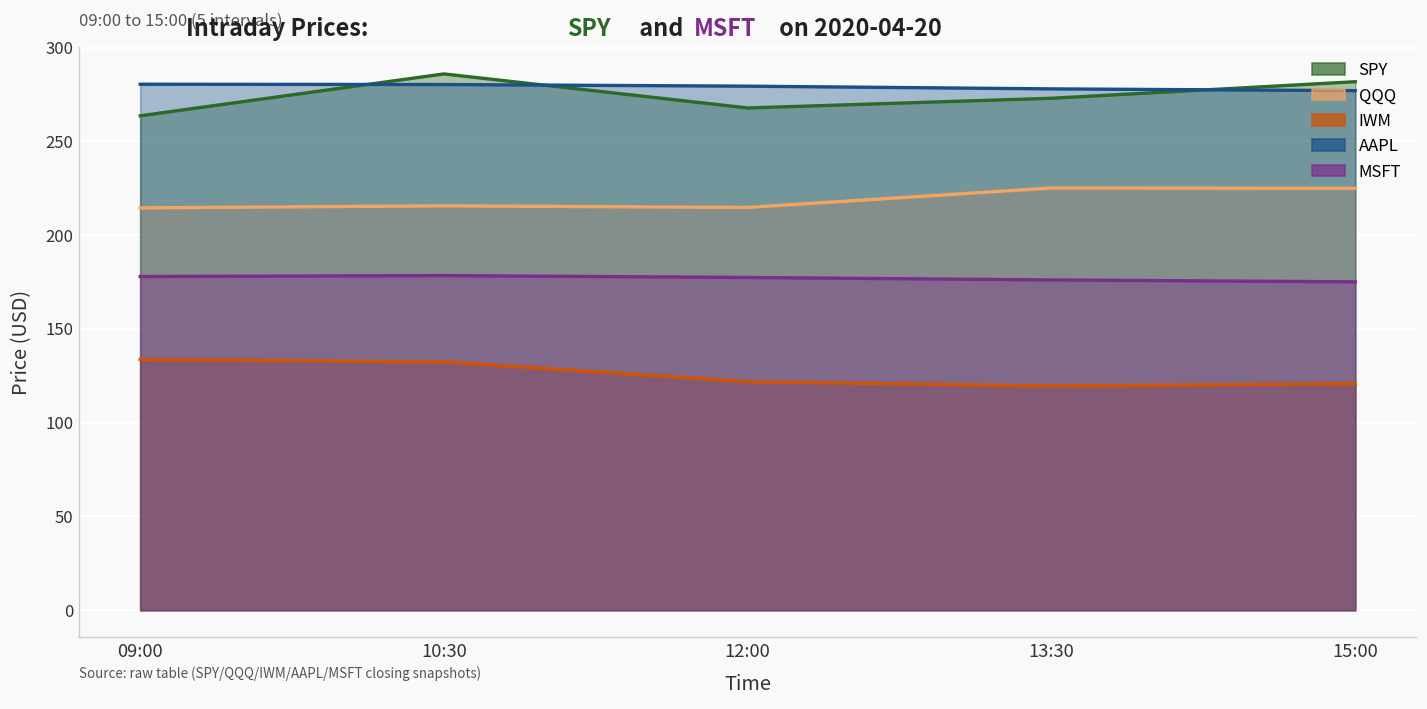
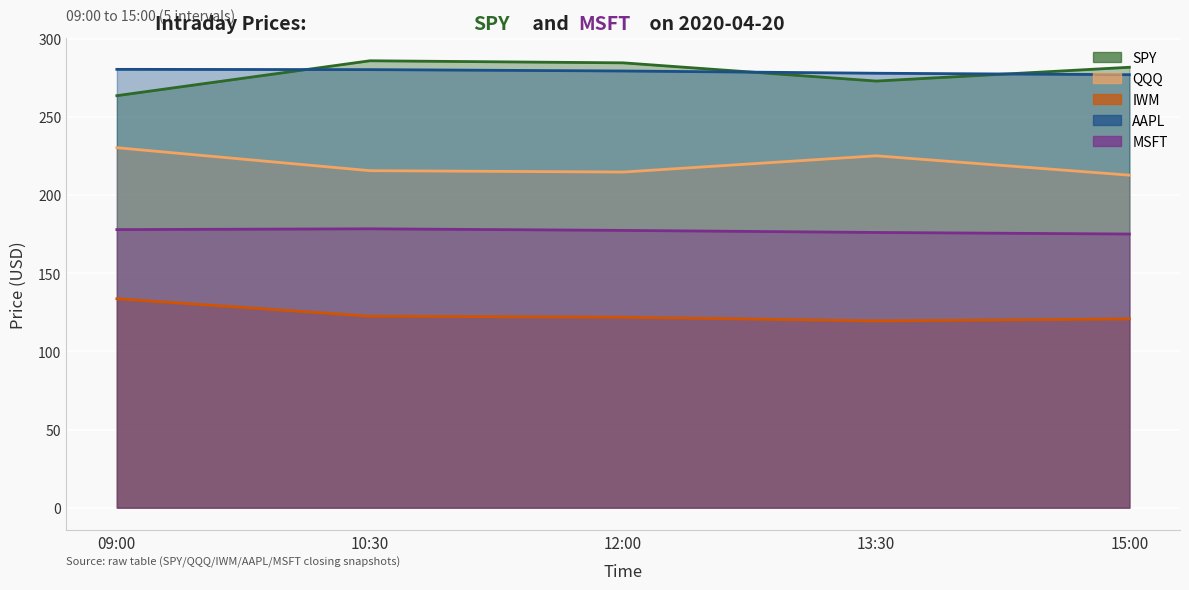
  {
    "SPY": {
      "09:00": 264,
      "10:30": 286,
-     "12:00": 268,
+     "12:00": 285,
      "13:30": 273,
      "15:00": 282
    },
    "QQQ": {
-     "09:00": 215,
+     "09:00": 230,
      "10:30": 216,
      "12:00": 215,
      "13:30": 225,
-     "15:00": 225
+     "15:00": 213
    },
    "IWM": {
      "09:00": 134,
-     "10:30": 132,
+     "10:30": 123,
      "12:00": 122,
      "13:30": 120,
      "15:00": 121
    }
  }
